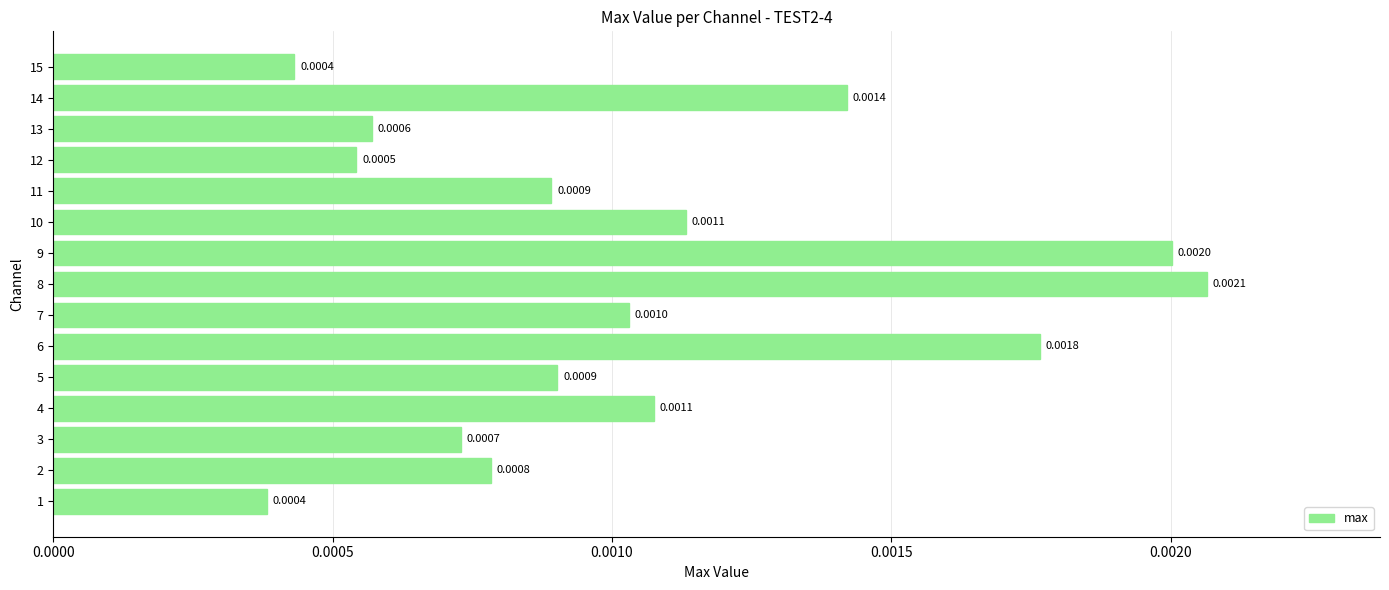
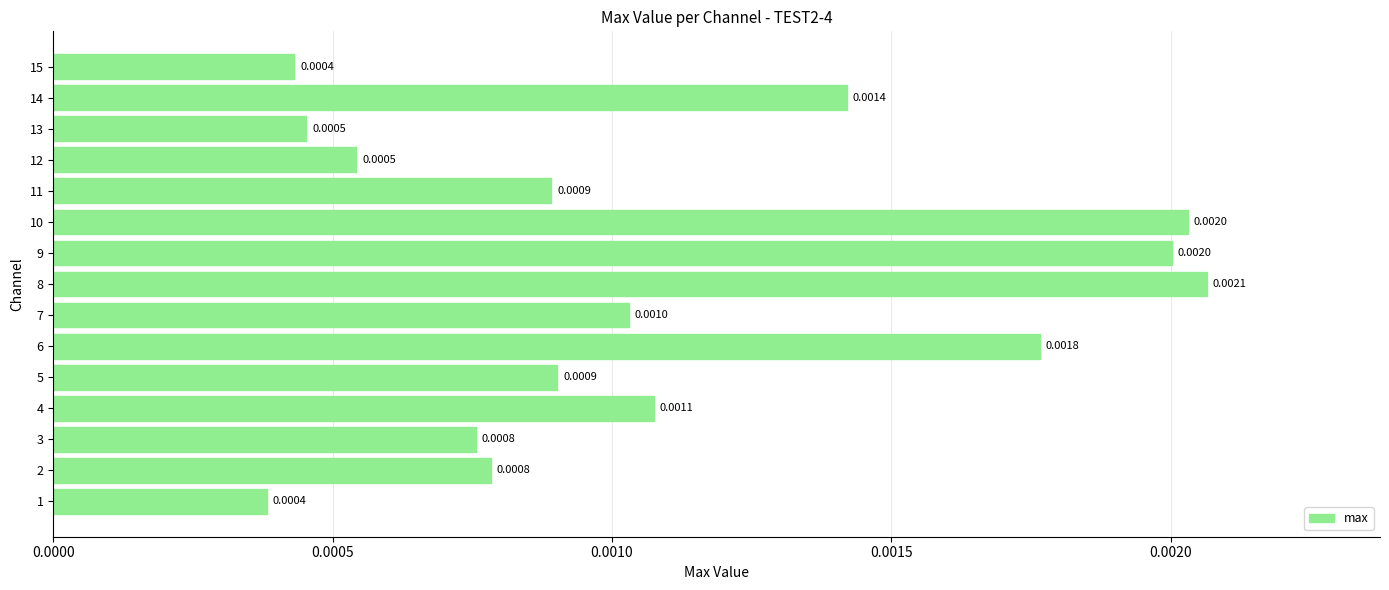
  {
    "15": 0.0004,
    "14": 0.0014,
-   "13": 0.0006,
+   "13": 0.0005,
    "12": 0.0005,
    "11": 0.0009,
-   "10": 0.0011,
+   "10": 0.0020,
    "9": 0.0020,
    "8": 0.0021,
    "7": 0.0010,
    "6": 0.0018,
    "5": 0.0009,
    "4": 0.0011,
-   "3": 0.0007,
+   "3": 0.0008,
    "2": 0.0008,
    "1": 0.0004
  }
